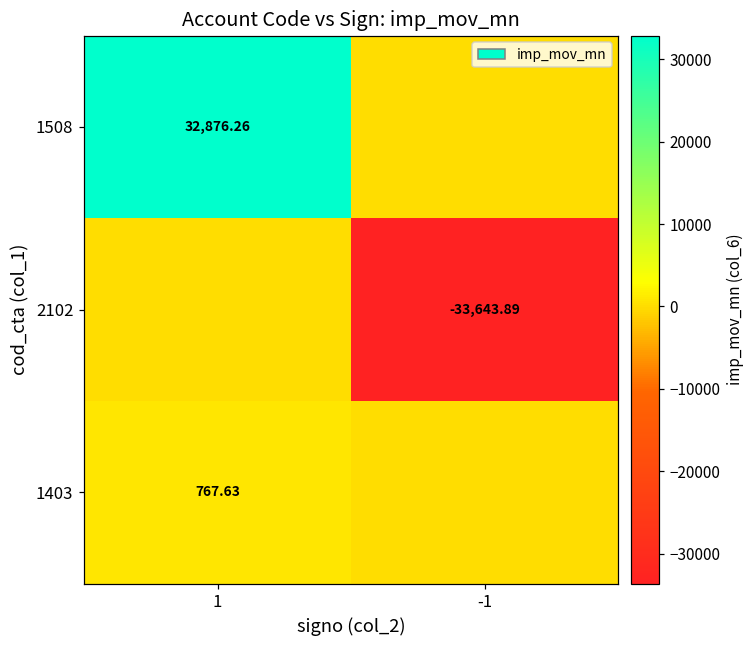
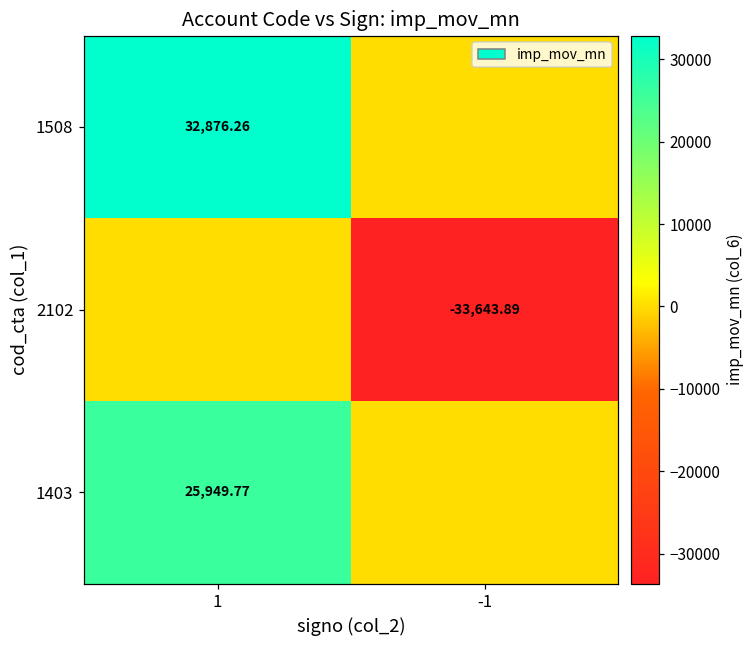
  {
    "1508": {
      "1": "32,876.26"
    },
    "2102": {
      "-1": "-33,643.89"
    },
    "1403": {
-     "1": "767.63"
+     "1": "25,949.77"
    }
  }
